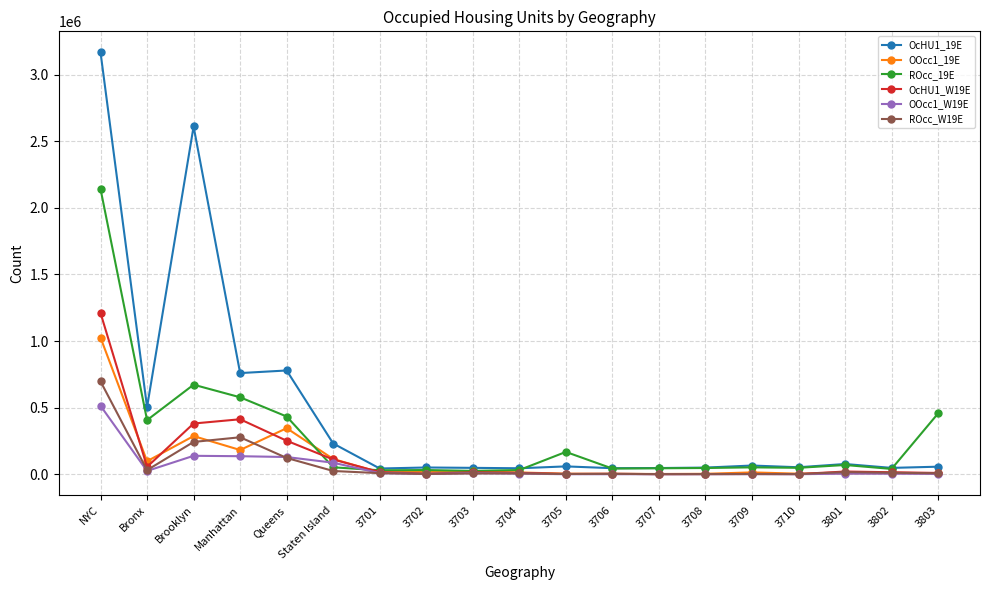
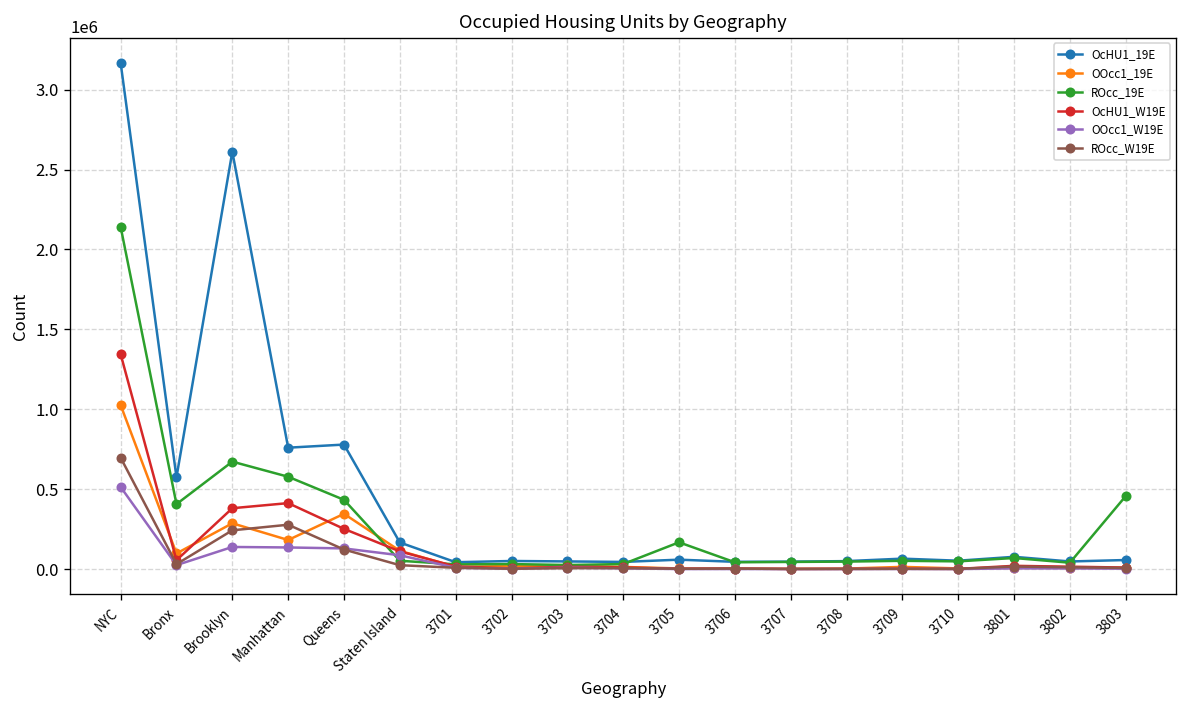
  {
    "OcHU1_19E": {
      "NYC": 3170000,
-     "Bronx": 500000,
+     "Bronx": 570000,
      "Brooklyn": 2610000,
      "Manhattan": 760000,
      "Queens": 780000,
-     "Staten Island": 230000,
+     "Staten Island": 170000,
      "3702": 50000,
      "3703": 50000,
      "3705": 60000,
      "3803": 60000
    },
    "OOcc1_19E": {
      "NYC": 1030000,
      "Bronx": 100000,
      "Brooklyn": 290000,
      "Manhattan": 180000,
      "Queens": 350000
    },
    "ROcc_19E": {
      "NYC": 2140000,
      "Bronx": 410000,
      "Brooklyn": 670000,
      "Manhattan": 580000,
      "Queens": 430000,
      "Staten Island": 50000,
      "3705": 170000,
      "3803": 460000
    },
    "OcHU1_W19E": {
-     "NYC": 1210000,
+     "NYC": 1340000,
      "Bronx": 60000,
      "Brooklyn": 380000,
      "Manhattan": 410000,
      "Queens": 250000
    },
    "OOcc1_W19E": {
      "NYC": 510000,
      "Brooklyn": 140000,
      "Manhattan": 140000,
      "Staten Island": 90000
    },
    "ROcc_W19E": {
      "NYC": 700000,
      "Brooklyn": 240000,
      "Manhattan": 280000,
      "Staten Island": 20000
    }
  }
